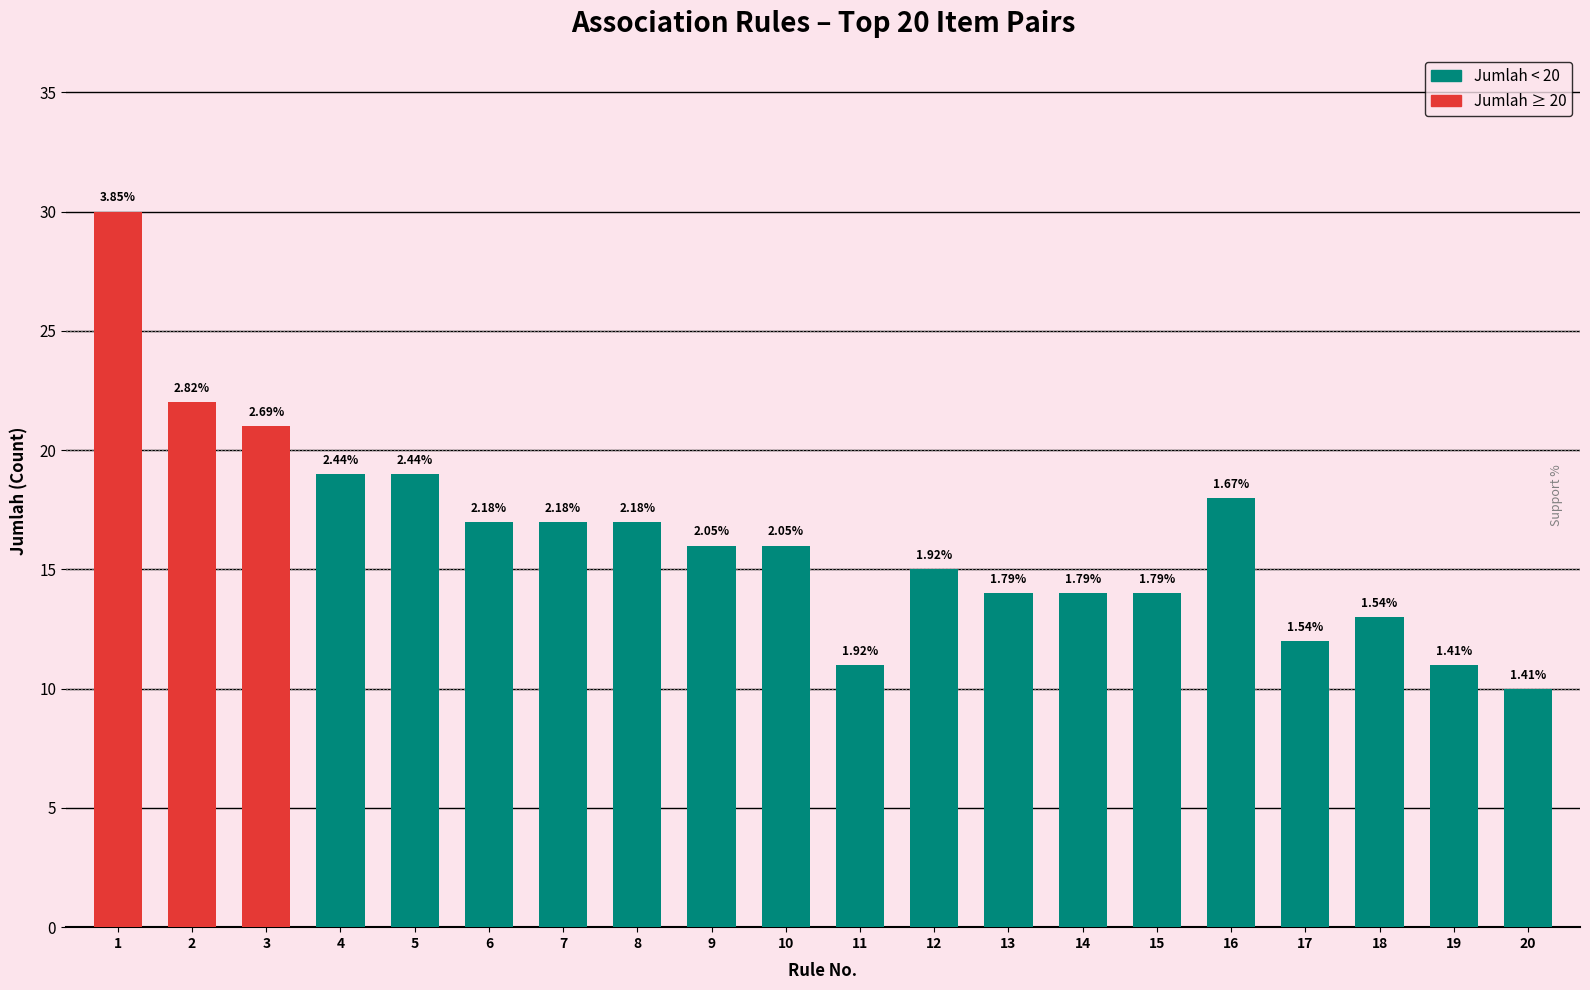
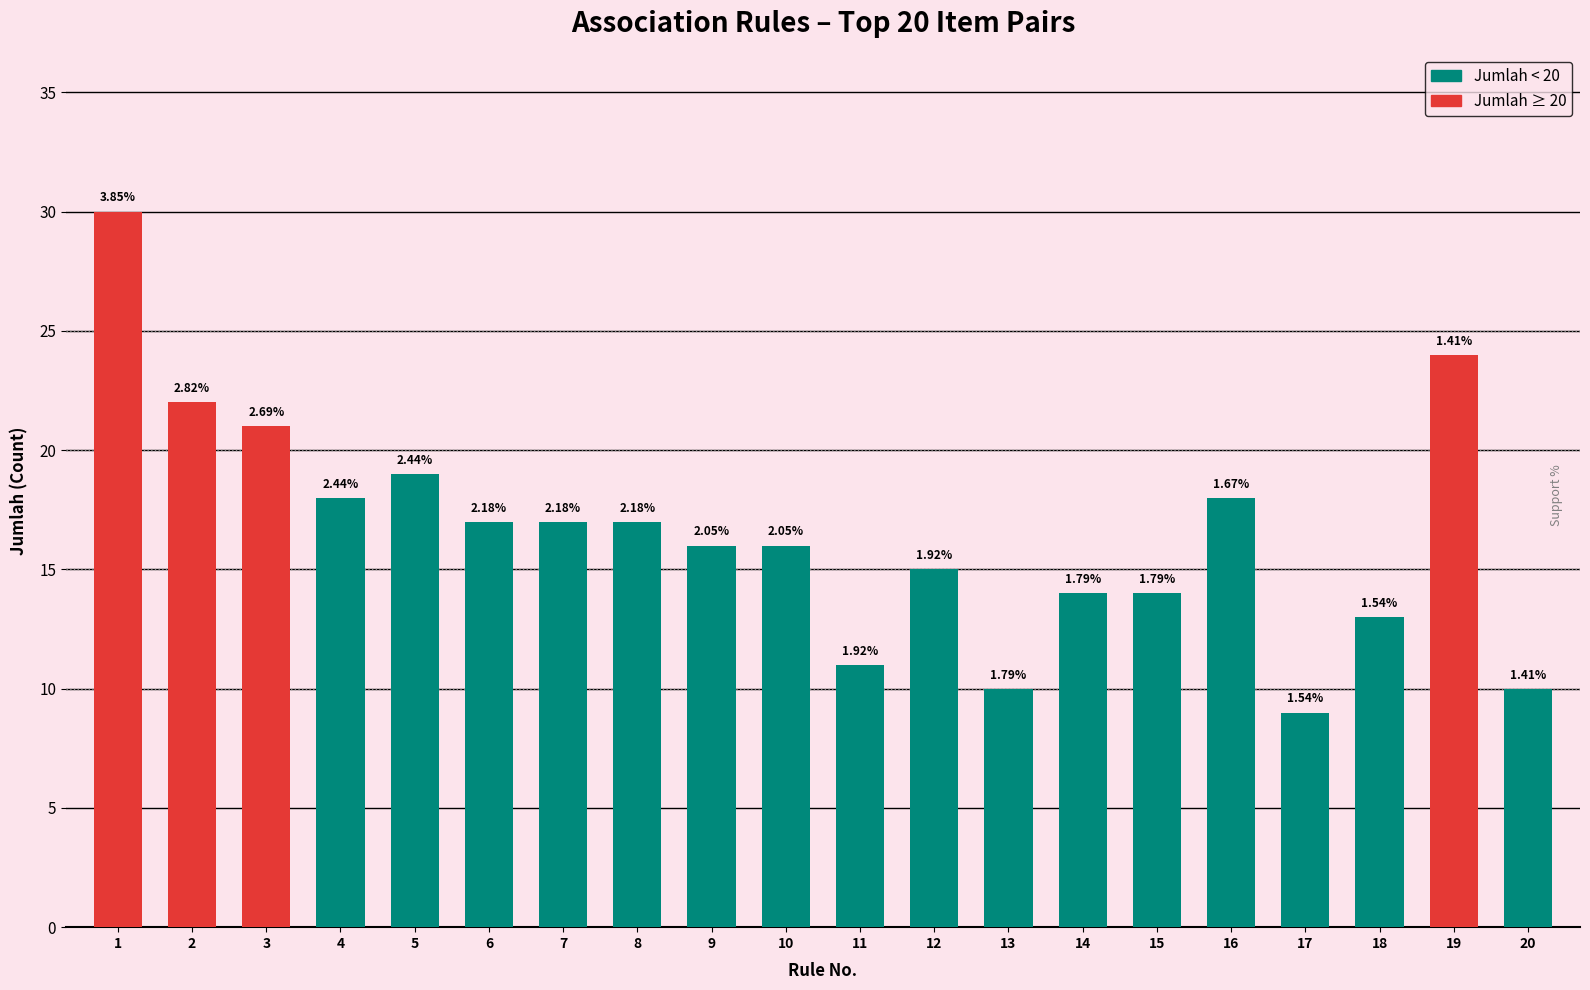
  {
-   "4": 19,
-   "13": 14,
-   "17": 12,
-   "19": 11
+   "4": 18,
+   "13": 10,
+   "17": 9,
+   "19": 24
  }
